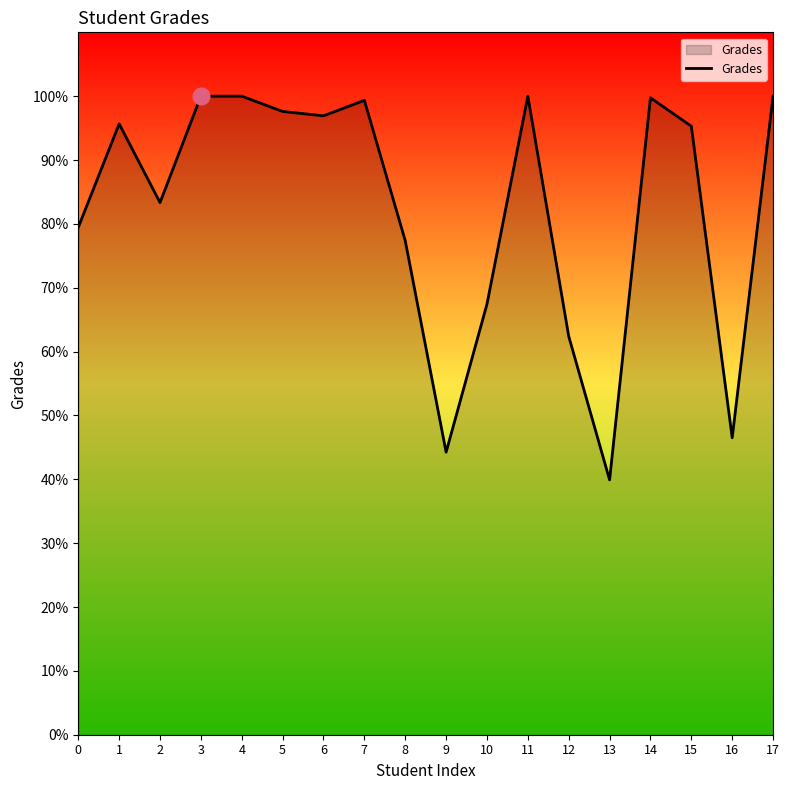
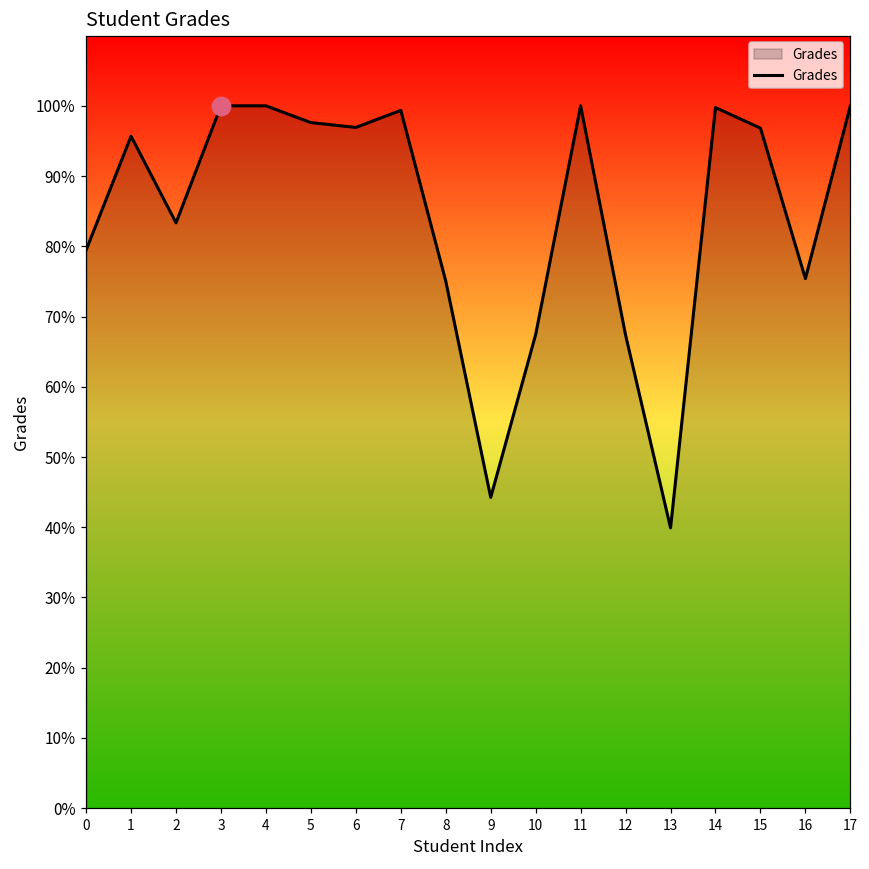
  {
    "Grades": {
      "0": "79%",
      "1": "96%",
      "2": "83%",
      "4": "100%",
      "5": "98%",
      "6": "97%",
      "7": "99%",
-     "8": "77%",
+     "8": "75%",
      "9": "44%",
      "10": "67%",
      "11": "100%",
-     "12": "62%",
+     "12": "67%",
      "13": "40%",
      "14": "100%",
-     "15": "95%",
-     "16": "47%",
+     "15": "97%",
+     "16": "75%",
      "17": "100%"
    }
  }
